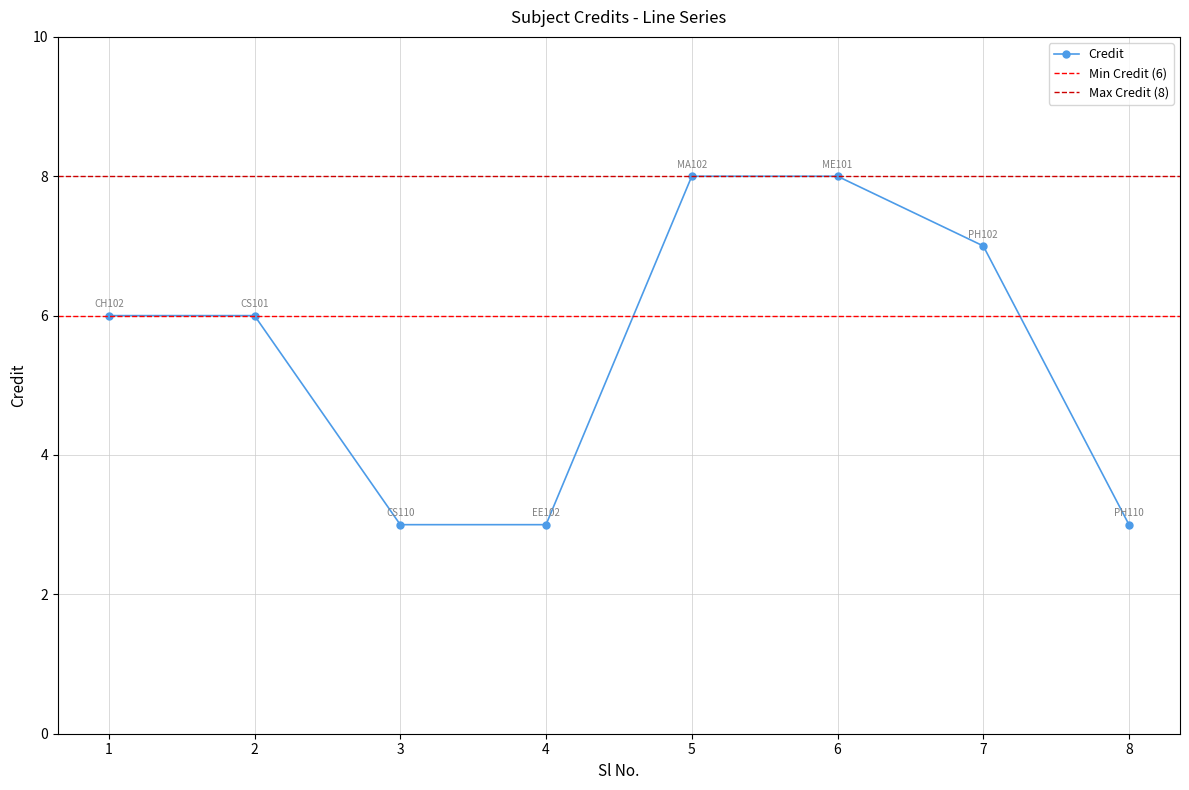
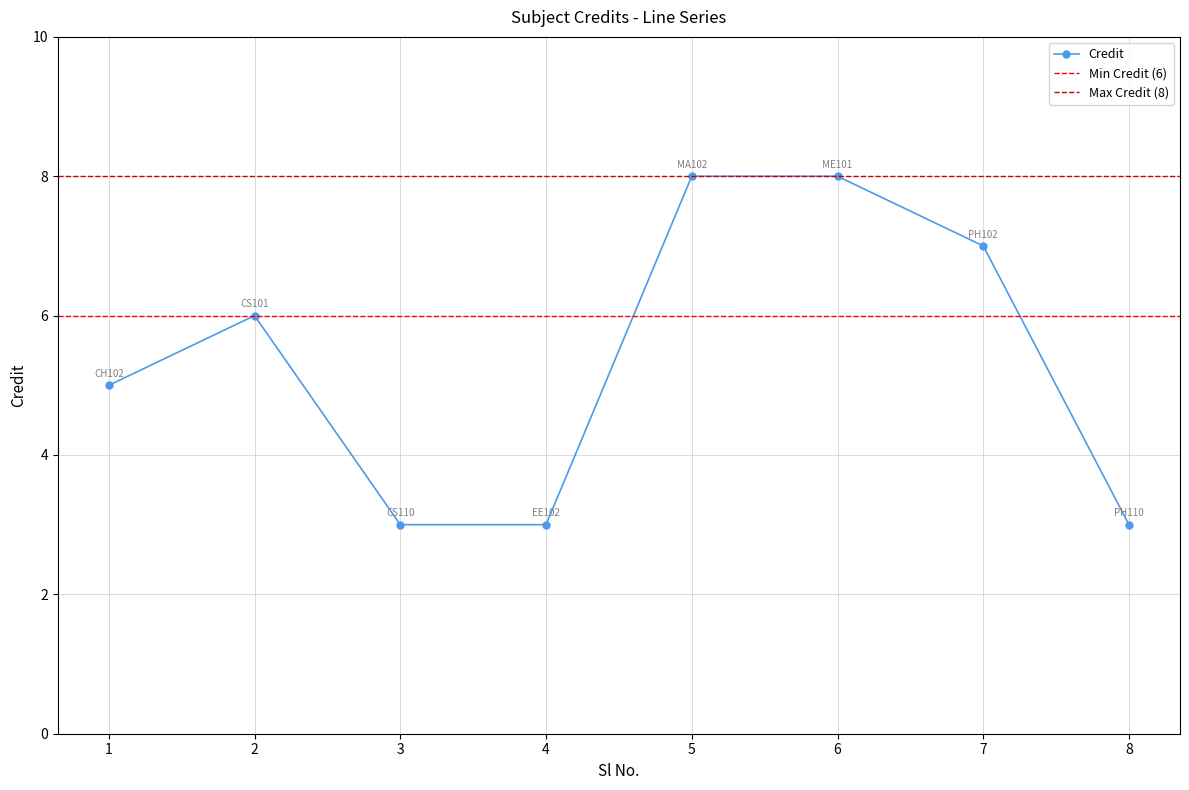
  {
-   "1": 6,
+   "1": 5,
    "2": 6,
    "3": 3,
    "4": 3,
    "5": 8,
    "6": 8,
    "7": 7,
    "8": 3
  }
